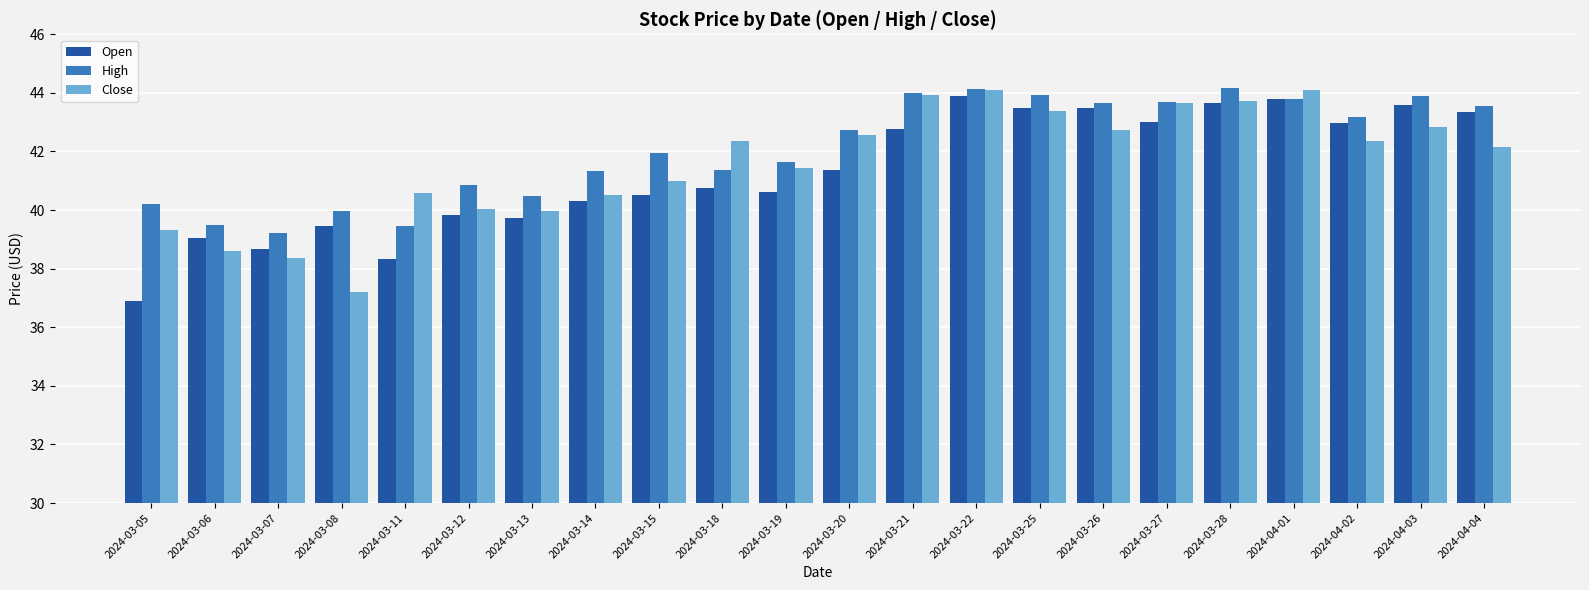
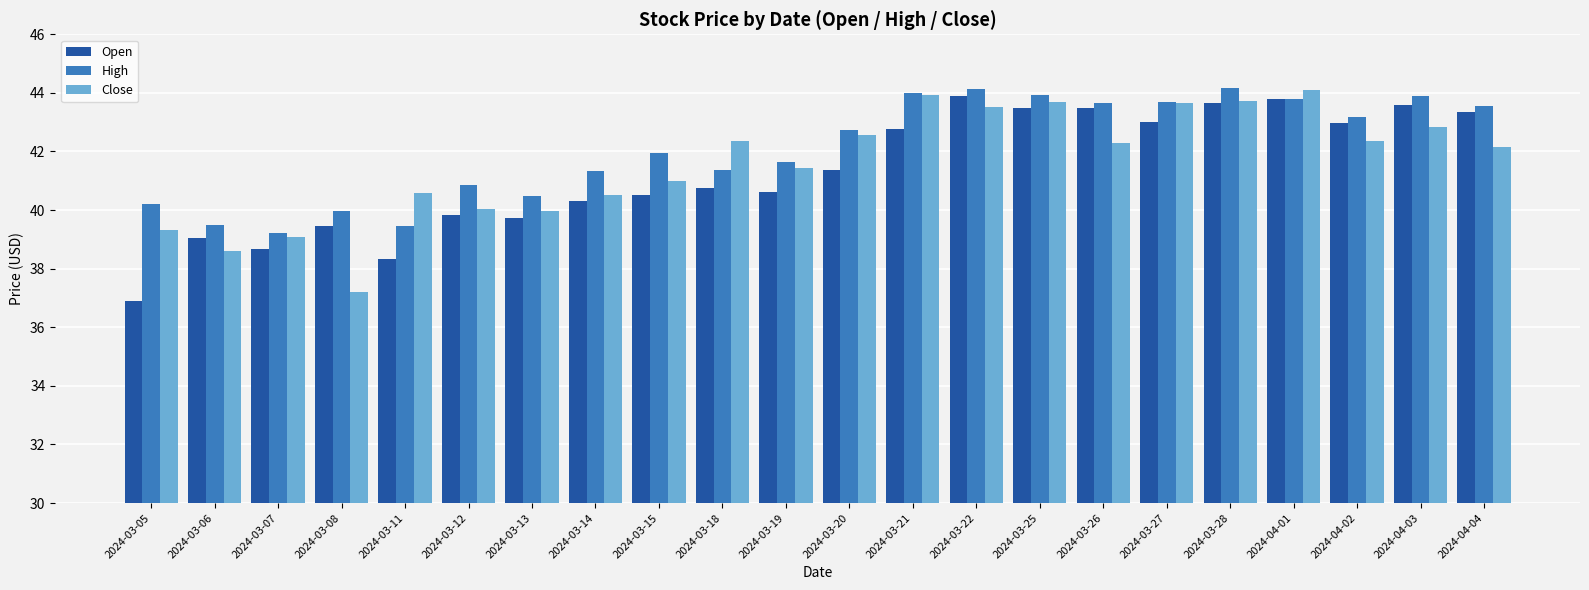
  {
    "Close": {
      "2024-03-05": 39.3,
      "2024-03-06": 38.6,
-     "2024-03-07": 38.4,
+     "2024-03-07": 39.1,
      "2024-03-08": 37.2,
      "2024-03-11": 40.6,
      "2024-03-12": 40.0,
      "2024-03-13": 40.0,
      "2024-03-14": 40.5,
      "2024-03-15": 41.0,
      "2024-03-18": 42.4,
      "2024-03-19": 41.5,
      "2024-03-20": 42.6,
      "2024-03-21": 43.9,
-     "2024-03-22": 44.1,
-     "2024-03-25": 43.4,
-     "2024-03-26": 42.8,
+     "2024-03-22": 43.5,
+     "2024-03-25": 43.7,
+     "2024-03-26": 42.3,
      "2024-03-27": 43.7,
      "2024-03-28": 43.7,
      "2024-04-01": 44.1,
      "2024-04-02": 42.4,
      "2024-04-03": 42.8,
      "2024-04-04": 42.2
    }
  }
